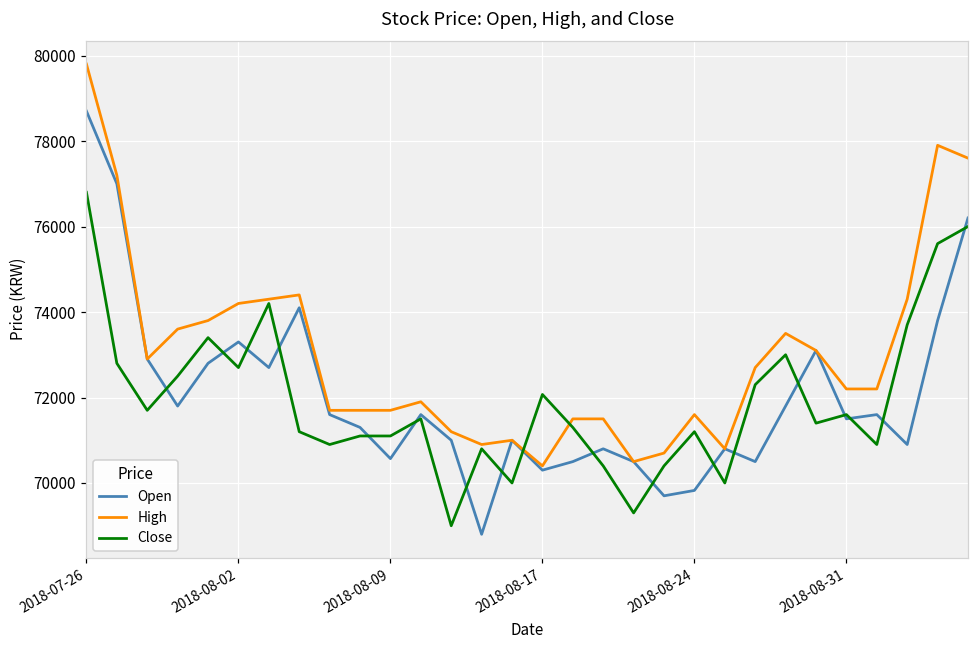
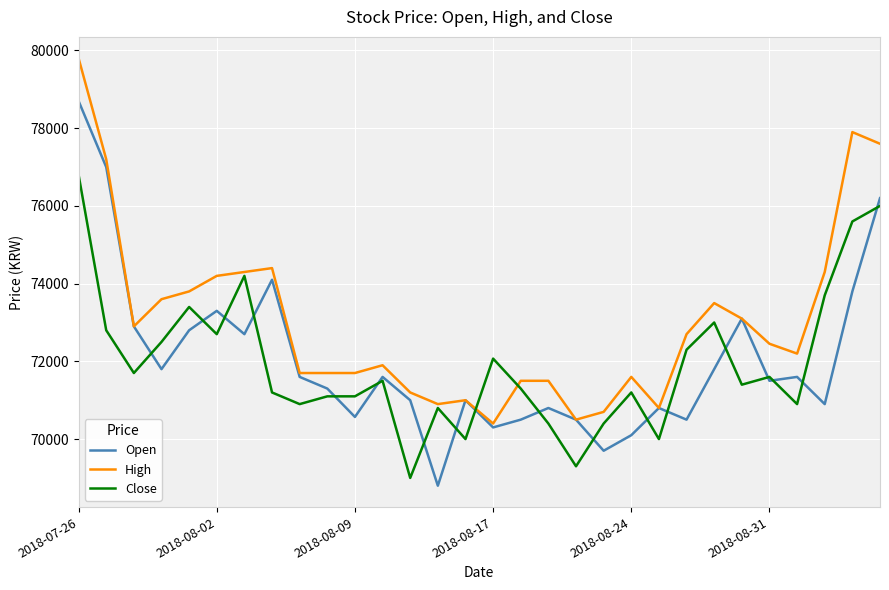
  {
    "Open": {
      "2018-07-26": 78700,
      "2018-08-02": 73300,
      "2018-08-09": 70600,
      "2018-08-17": 70300,
-     "2018-08-24": 69800,
+     "2018-08-24": 70100,
      "2018-08-31": 71500
    },
    "High": {
      "2018-07-26": 79800,
      "2018-08-02": 74200,
      "2018-08-09": 71700,
      "2018-08-17": 70400,
      "2018-08-24": 71600,
-     "2018-08-31": 72200
+     "2018-08-31": 72500
    },
    "Close": {
      "2018-07-26": 76800,
      "2018-08-02": 72700,
      "2018-08-09": 71100,
      "2018-08-17": 72100,
      "2018-08-24": 71200,
      "2018-08-31": 71600
    }
  }
